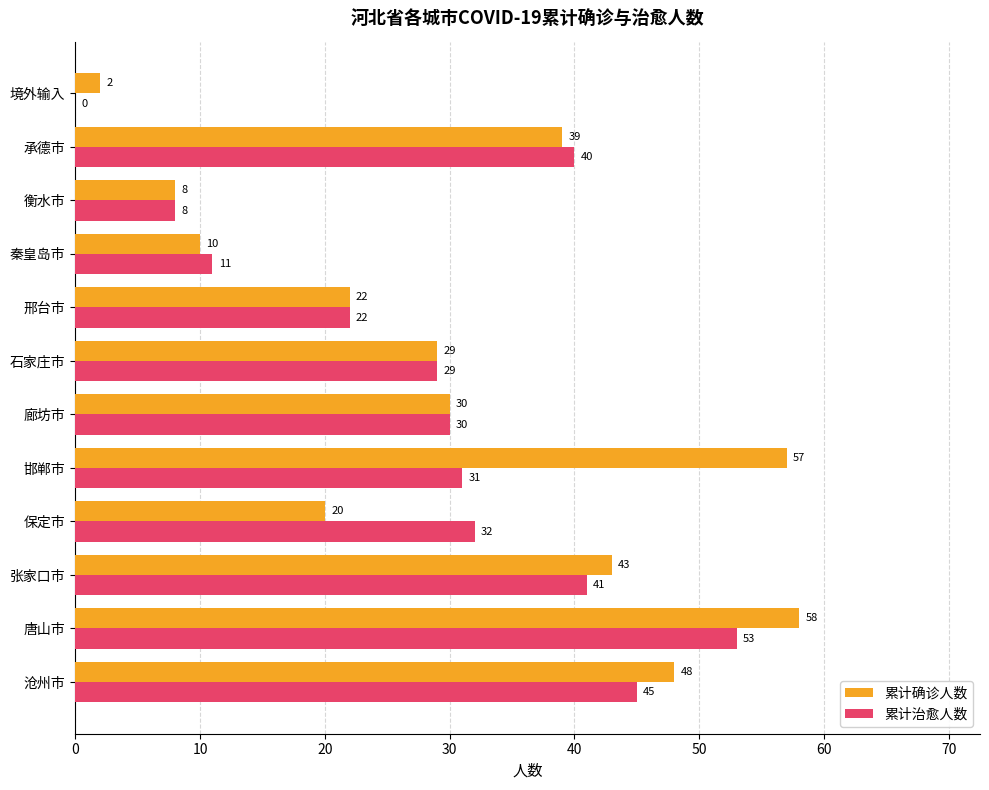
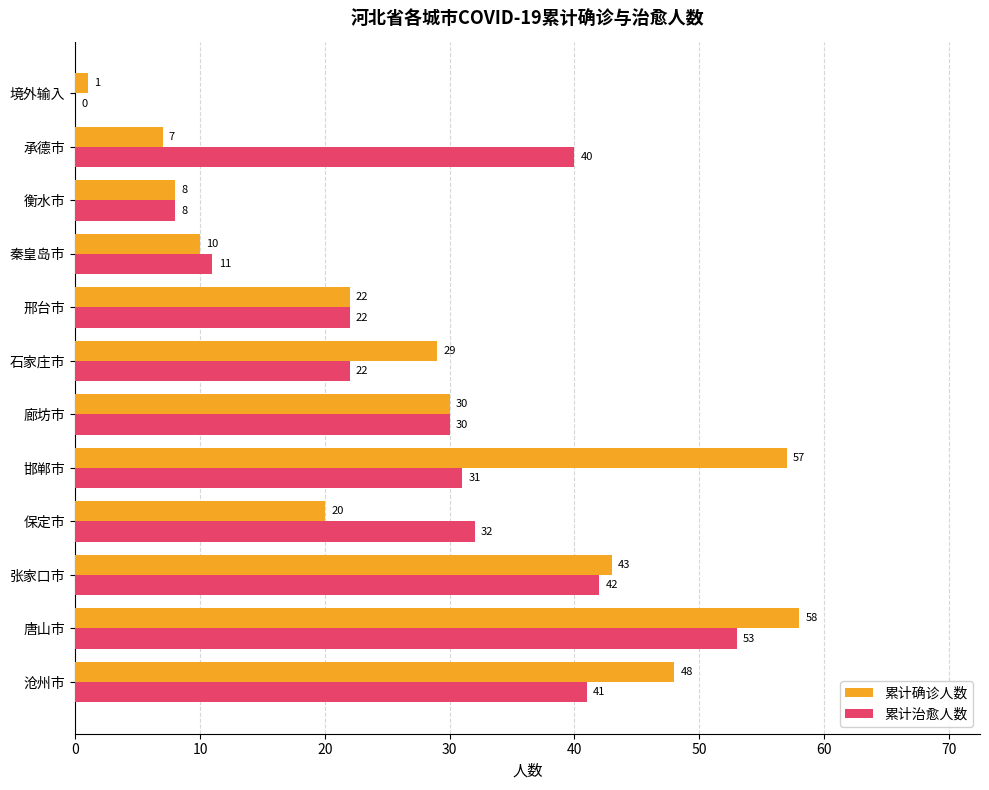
  {
    "累计确诊人数": {
-     "境外输入": 2,
-     "承德市": 39,
+     "境外输入": 1,
+     "承德市": 7,
      "衡水市": 8,
      "秦皇岛市": 10,
      "邢台市": 22,
      "石家庄市": 29,
      "廊坊市": 30,
      "邯郸市": 57,
      "保定市": 20,
      "张家口市": 43,
      "唐山市": 58,
      "沧州市": 48
    },
    "累计治愈人数": {
      "境外输入": 0,
      "承德市": 40,
      "衡水市": 8,
      "秦皇岛市": 11,
      "邢台市": 22,
-     "石家庄市": 29,
+     "石家庄市": 22,
      "廊坊市": 30,
      "邯郸市": 31,
      "保定市": 32,
-     "张家口市": 41,
+     "张家口市": 42,
      "唐山市": 53,
-     "沧州市": 45
+     "沧州市": 41
    }
  }
